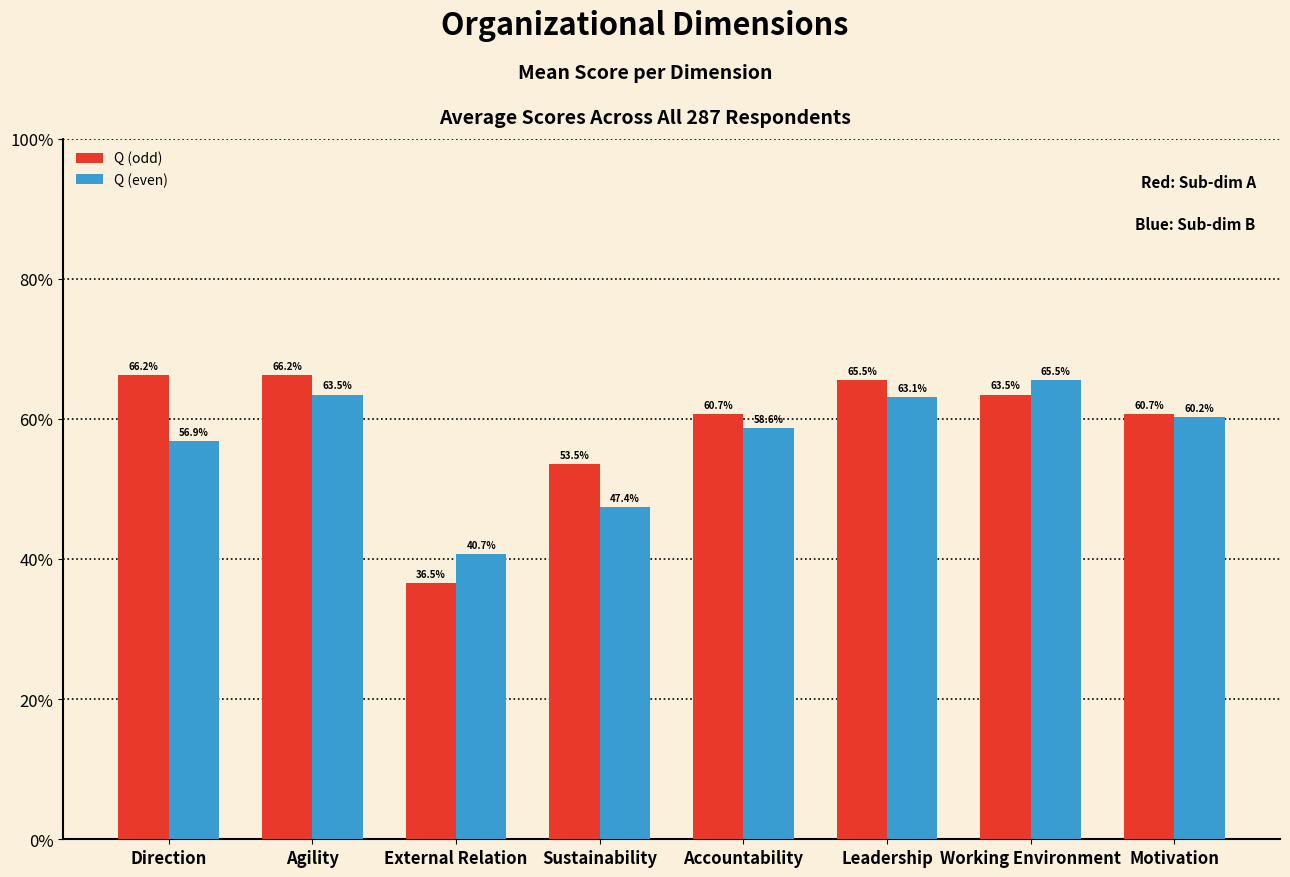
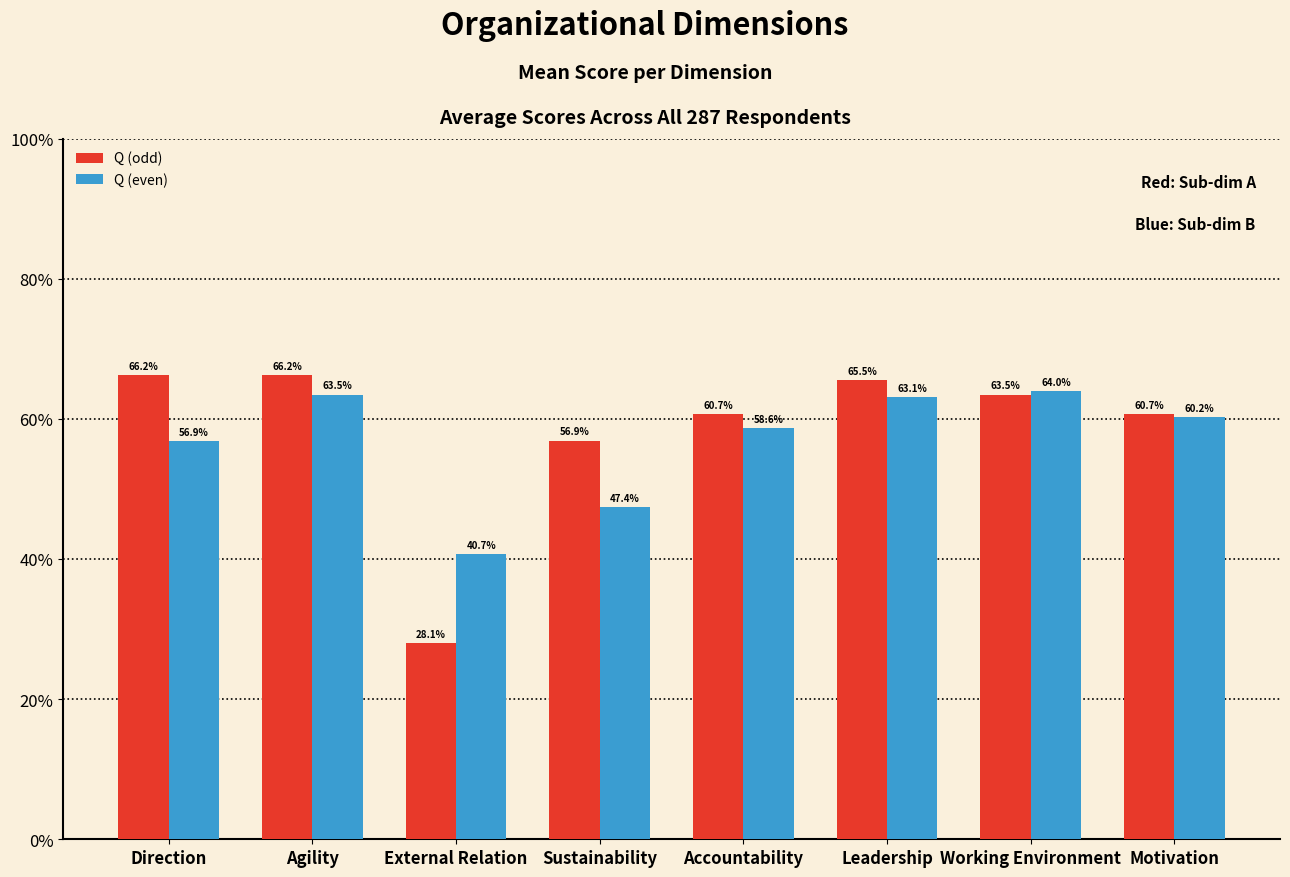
  {
    "Q (odd)": {
      "Direction": "66.2%",
      "Agility": "66.2%",
-     "External Relation": "36.5%",
-     "Sustainability": "53.5%",
+     "External Relation": "28.1%",
+     "Sustainability": "56.9%",
      "Accountability": "60.7%",
      "Leadership": "65.5%",
      "Working Environment": "63.5%",
      "Motivation": "60.7%"
    },
    "Q (even)": {
      "Direction": "56.9%",
      "Agility": "63.5%",
      "External Relation": "40.7%",
      "Sustainability": "47.4%",
      "Accountability": "58.6%",
      "Leadership": "63.1%",
-     "Working Environment": "65.5%",
+     "Working Environment": "64.0%",
      "Motivation": "60.2%"
    }
  }
